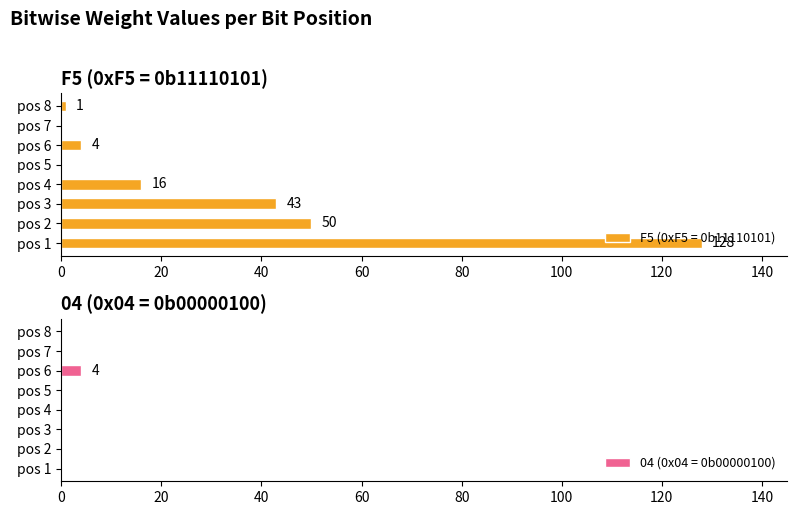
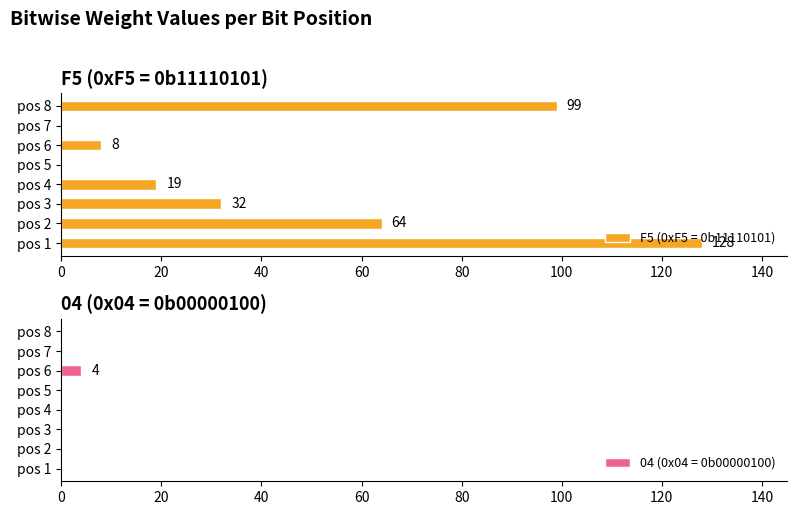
  {
    "F5 (0xF5 = 0b11110101)": {
-     "pos 8": 1,
-     "pos 6": 4,
-     "pos 4": 16,
-     "pos 3": 43,
-     "pos 2": 50,
+     "pos 8": 99,
+     "pos 6": 8,
+     "pos 4": 19,
+     "pos 3": 32,
+     "pos 2": 64,
      "pos 1": 128
    },
    "04 (0x04 = 0b00000100)": {
      "pos 6": 4
    }
  }
